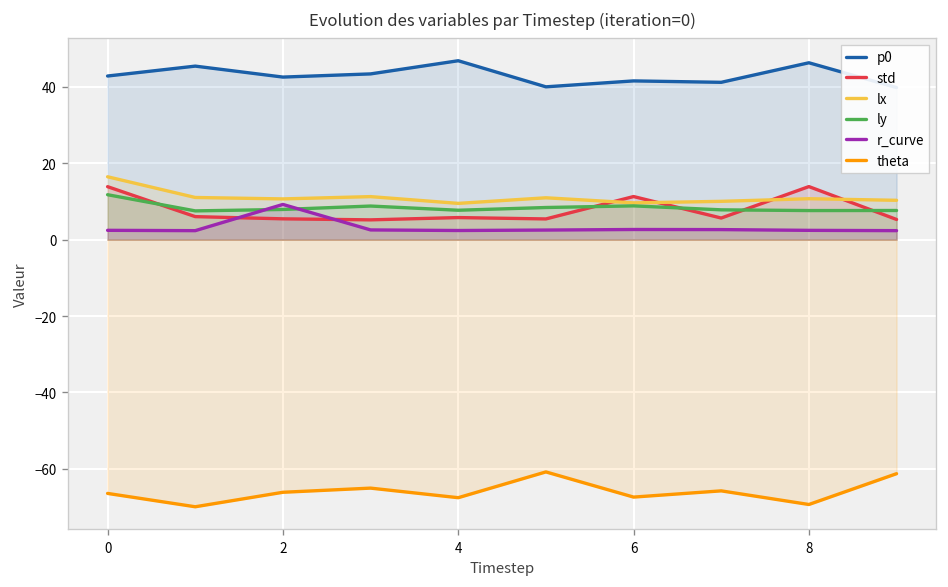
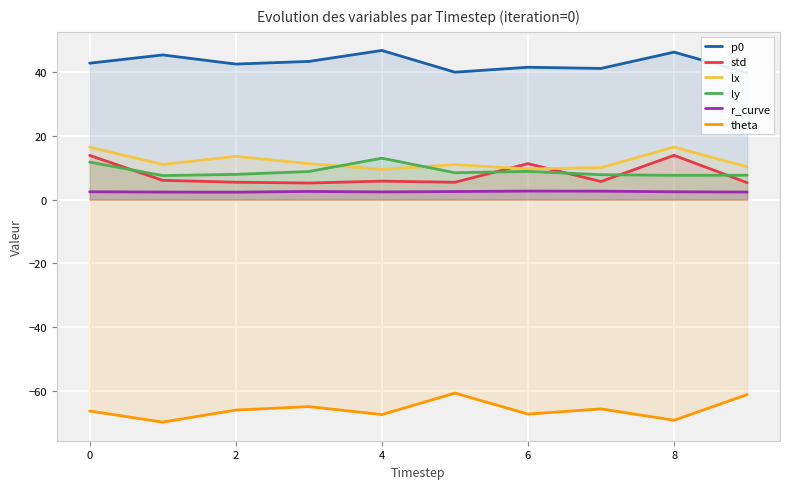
  {
    "p0": {
      "0": 43,
      "2": 43,
      "4": 47,
      "6": 42,
      "8": 46
    },
    "std": {
      "0": 14,
      "2": 5,
      "4": 6,
      "6": 11,
      "8": 14
    },
    "lx": {
      "0": 16,
-     "2": 11,
+     "2": 14,
      "4": 10,
-     "8": 11
+     "8": 16
    },
    "ly": {
      "0": 12,
      "2": 8,
-     "4": 8,
+     "4": 13,
      "8": 8
    },
    "r_curve": {
      "0": 2,
-     "2": 9,
+     "2": 2,
      "4": 2,
      "6": 3,
      "8": 2
    }
  }
